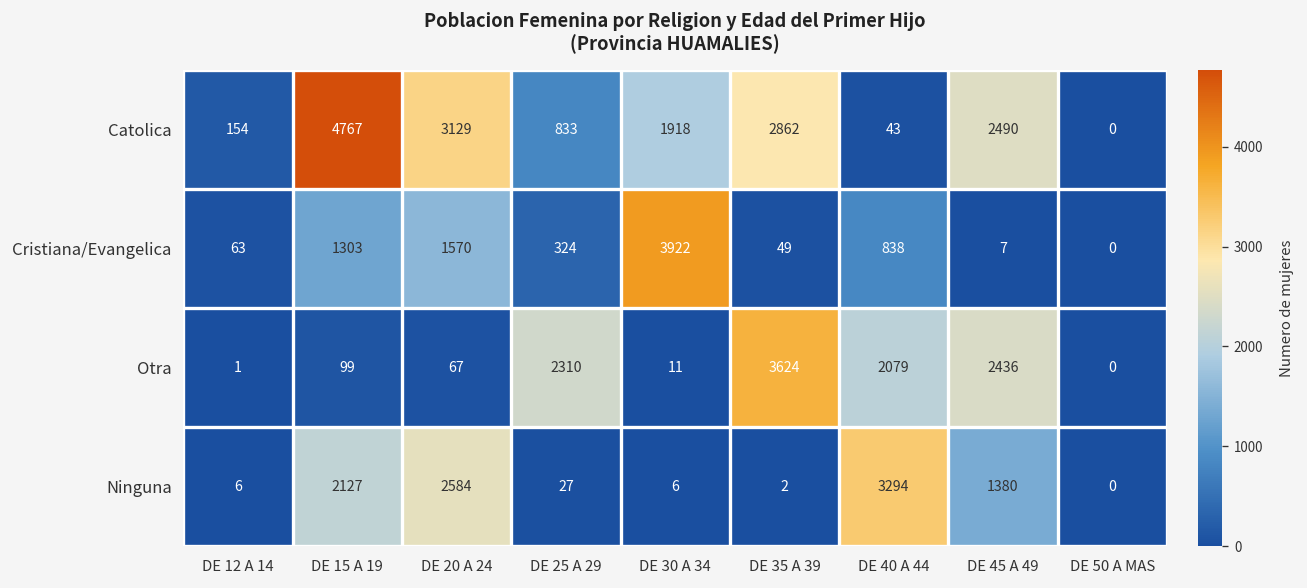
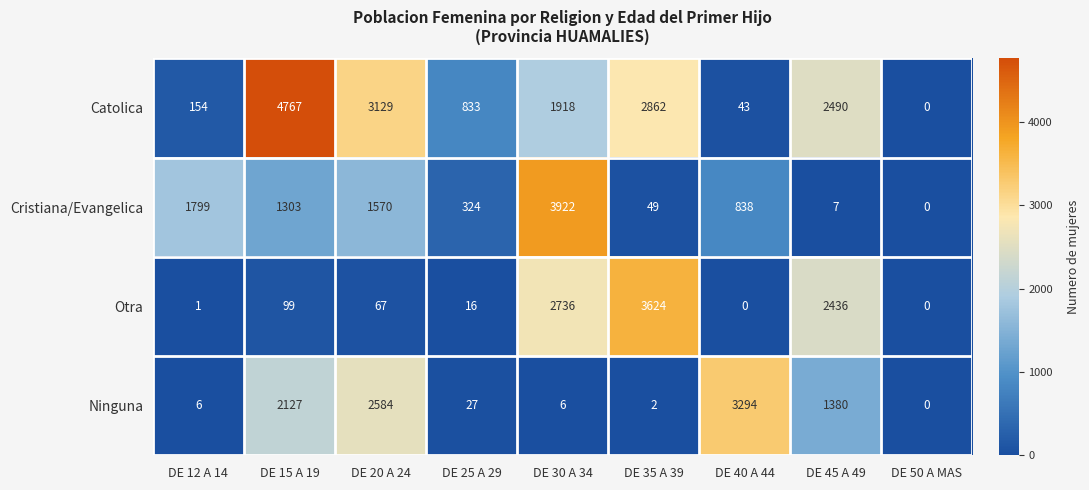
  {
    "Catolica": {
      "DE 12 A 14": 154,
      "DE 15 A 19": 4767,
      "DE 20 A 24": 3129,
      "DE 25 A 29": 833,
      "DE 30 A 34": 1918,
      "DE 35 A 39": 2862,
      "DE 40 A 44": 43,
      "DE 45 A 49": 2490,
      "DE 50 A MAS": 0
    },
    "Cristiana/Evangelica": {
-     "DE 12 A 14": 63,
+     "DE 12 A 14": 1799,
      "DE 15 A 19": 1303,
      "DE 20 A 24": 1570,
      "DE 25 A 29": 324,
      "DE 30 A 34": 3922,
      "DE 35 A 39": 49,
      "DE 40 A 44": 838,
      "DE 45 A 49": 7,
      "DE 50 A MAS": 0
    },
    "Otra": {
      "DE 12 A 14": 1,
      "DE 15 A 19": 99,
      "DE 20 A 24": 67,
-     "DE 25 A 29": 2310,
-     "DE 30 A 34": 11,
+     "DE 25 A 29": 16,
+     "DE 30 A 34": 2736,
      "DE 35 A 39": 3624,
-     "DE 40 A 44": 2079,
+     "DE 40 A 44": 0,
      "DE 45 A 49": 2436,
      "DE 50 A MAS": 0
    },
    "Ninguna": {
      "DE 12 A 14": 6,
      "DE 15 A 19": 2127,
      "DE 20 A 24": 2584,
      "DE 25 A 29": 27,
      "DE 30 A 34": 6,
      "DE 35 A 39": 2,
      "DE 40 A 44": 3294,
      "DE 45 A 49": 1380,
      "DE 50 A MAS": 0
    }
  }
